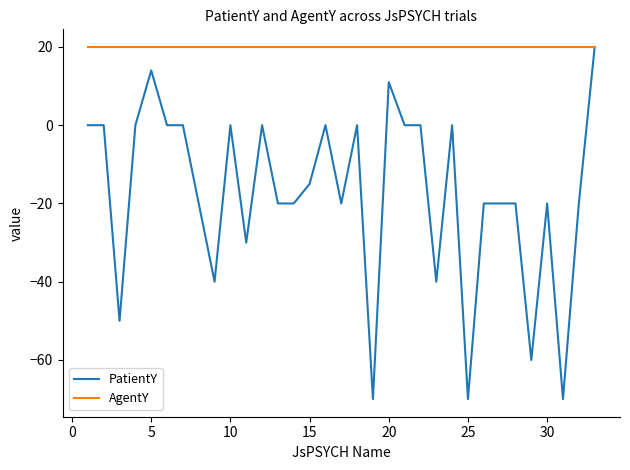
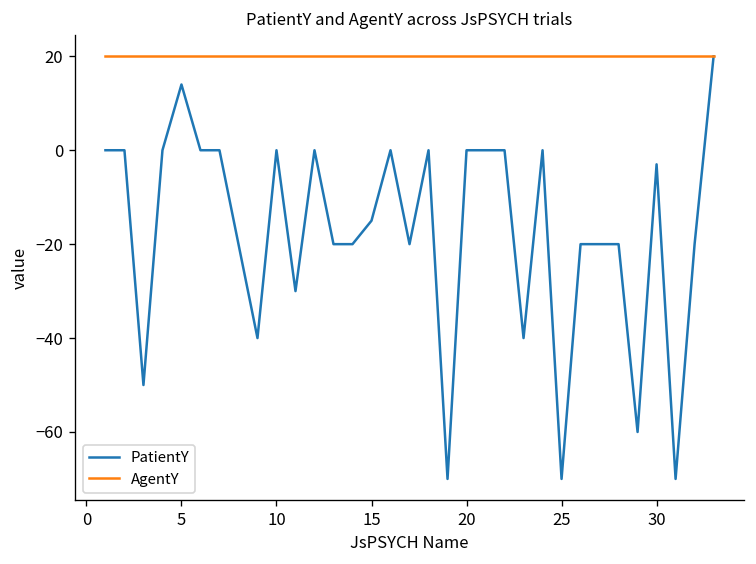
  {
    "PatientY": {
      "5": 14,
      "10": 0,
      "15": -15,
-     "20": 11,
+     "20": 0,
      "25": -70,
-     "30": -20
+     "30": -3
    },
    "AgentY": {
      "5": 20,
      "10": 20,
      "15": 20,
      "20": 20,
      "25": 20,
      "30": 20
    }
  }
